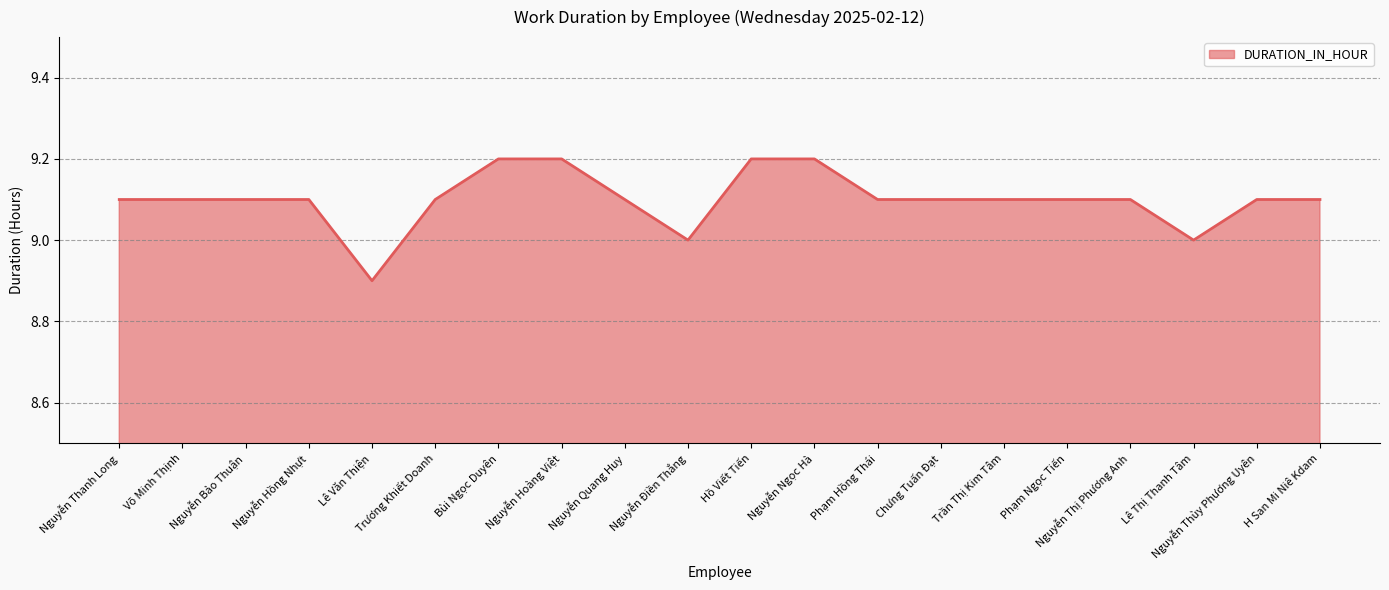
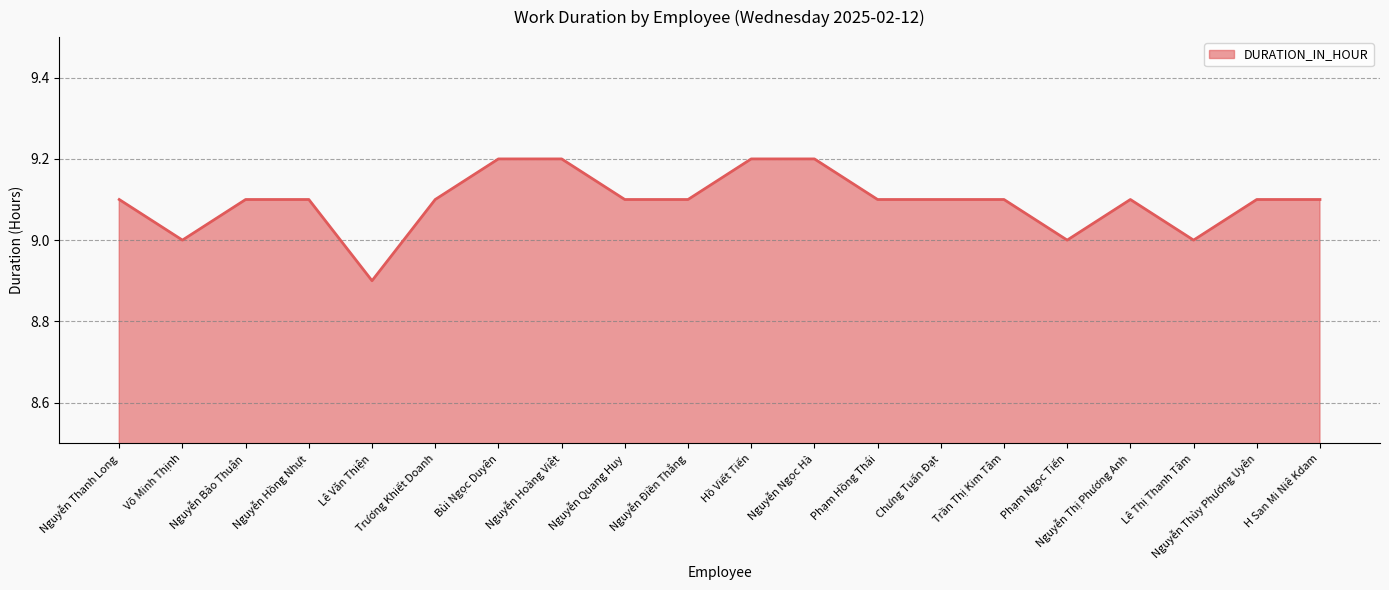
  {
    "Nguyễn Thanh Long": 9.1,
-   "Võ Minh Thịnh": 9.1,
+   "Võ Minh Thịnh": 9.0,
    "Nguyễn Bảo Thuận": 9.1,
    "Nguyễn Hồng Nhựt": 9.1,
    "Lê Văn Thiện": 8.9,
    "Trương Khiết Doanh": 9.1,
    "Bùi Ngọc Duyên": 9.2,
    "Nguyễn Hoàng Việt": 9.2,
    "Nguyễn Quang Huy": 9.1,
-   "Nguyễn Điền Thắng": 9.0,
+   "Nguyễn Điền Thắng": 9.1,
    "Hồ Viết Tiến": 9.2,
    "Nguyễn Ngọc Hà": 9.2,
    "Phạm Hồng Thái": 9.1,
    "Chưng Tuấn Đạt": 9.1,
    "Trần Thị Kim Tâm": 9.1,
-   "Phạm Ngọc Tiến": 9.1,
+   "Phạm Ngọc Tiến": 9.0,
    "Nguyễn Thị Phương Anh": 9.1,
    "Lê Thị Thanh Tâm": 9.0,
    "Nguyễn Thùy Phương Uyên": 9.1,
    "H San Mi Niê Kdam": 9.1
  }
